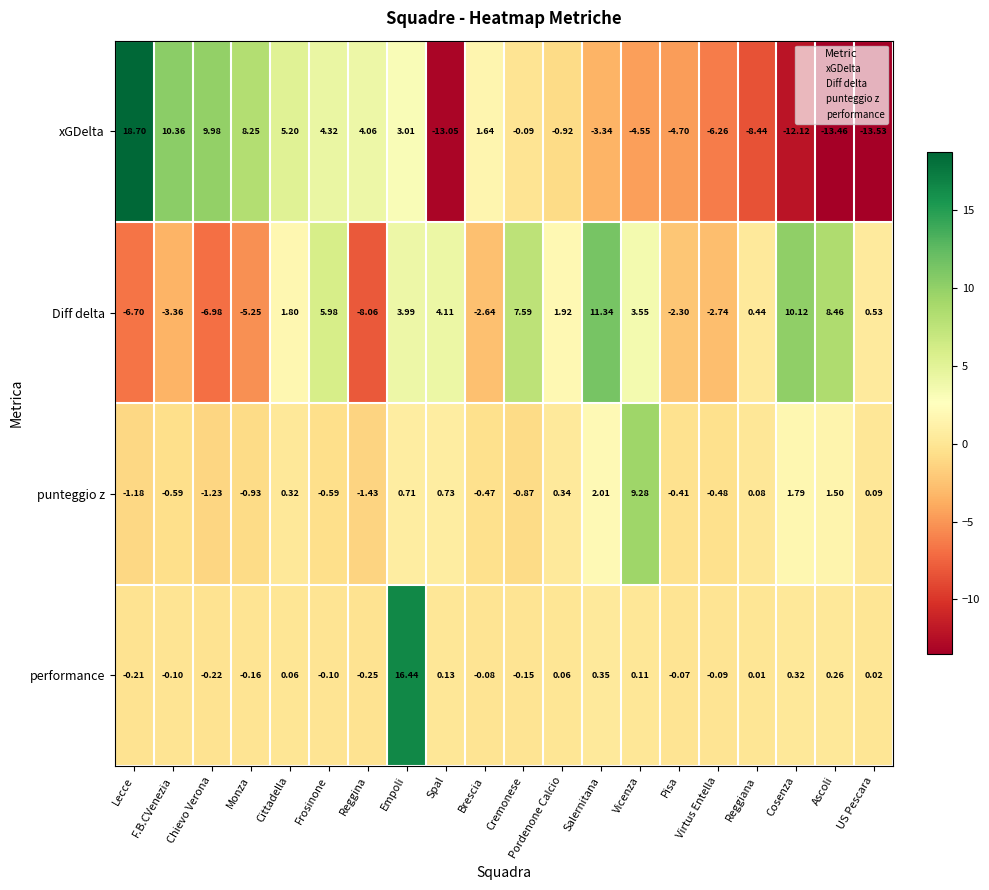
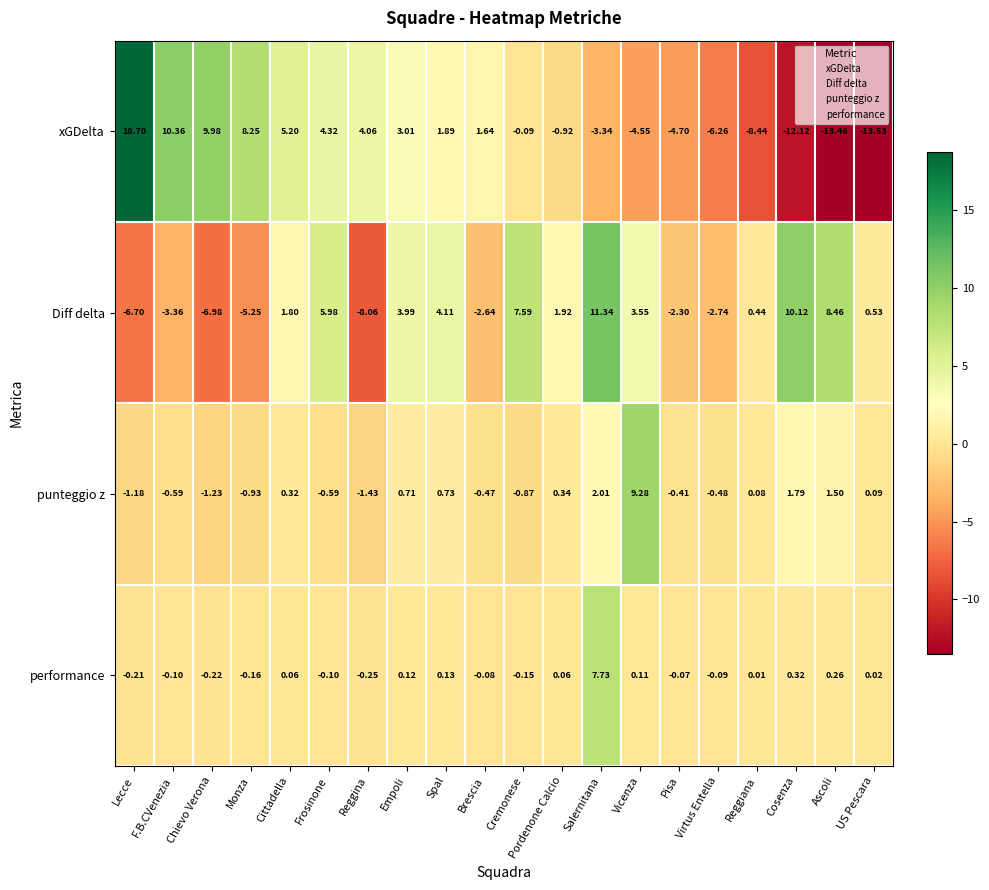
  {
    "xGDelta": {
      "Lecce": 18.70,
      "F.B.CVenezia": 10.36,
      "Chievo Verona": 9.98,
      "Monza": 8.25,
      "Cittadella": 5.20,
      "Frosinone": 4.32,
      "Reggina": 4.06,
      "Empoli": 3.01,
-     "Spal": -13.05,
+     "Spal": 1.89,
      "Brescia": 1.64,
      "Cremonese": -0.09,
      "Pordenone Calcio": -0.92,
      "Salernitana": -3.34,
      "Vicenza": -4.55,
      "Pisa": -4.70,
      "Virtus Entella": -6.26,
      "Reggiana": -8.44,
      "Cosenza": -12.12,
      "Ascoli": -13.46,
      "US Pescara": -13.53
    },
    "Diff delta": {
      "Lecce": -6.70,
      "F.B.CVenezia": -3.36,
      "Chievo Verona": -6.98,
      "Monza": -5.25,
      "Cittadella": 1.80,
      "Frosinone": 5.98,
      "Reggina": -8.06,
      "Empoli": 3.99,
      "Spal": 4.11,
      "Brescia": -2.64,
      "Cremonese": 7.59,
      "Pordenone Calcio": 1.92,
      "Salernitana": 11.34,
      "Vicenza": 3.55,
      "Pisa": -2.30,
      "Virtus Entella": -2.74,
      "Reggiana": 0.44,
      "Cosenza": 10.12,
      "Ascoli": 8.46,
      "US Pescara": 0.53
    },
    "punteggio z": {
      "Lecce": -1.18,
      "F.B.CVenezia": -0.59,
      "Chievo Verona": -1.23,
      "Monza": -0.93,
      "Cittadella": 0.32,
      "Frosinone": -0.59,
      "Reggina": -1.43,
      "Empoli": 0.71,
      "Spal": 0.73,
      "Brescia": -0.47,
      "Cremonese": -0.87,
      "Pordenone Calcio": 0.34,
      "Salernitana": 2.01,
      "Vicenza": 9.28,
      "Pisa": -0.41,
      "Virtus Entella": -0.48,
      "Reggiana": 0.08,
      "Cosenza": 1.79,
      "Ascoli": 1.50,
      "US Pescara": 0.09
    },
    "performance": {
      "Lecce": -0.21,
      "F.B.CVenezia": -0.10,
      "Chievo Verona": -0.22,
      "Monza": -0.16,
      "Cittadella": 0.06,
      "Frosinone": -0.10,
      "Reggina": -0.25,
-     "Empoli": 16.44,
+     "Empoli": 0.12,
      "Spal": 0.13,
      "Brescia": -0.08,
      "Cremonese": -0.15,
      "Pordenone Calcio": 0.06,
-     "Salernitana": 0.35,
+     "Salernitana": 7.73,
      "Vicenza": 0.11,
      "Pisa": -0.07,
      "Virtus Entella": -0.09,
      "Reggiana": 0.01,
      "Cosenza": 0.32,
      "Ascoli": 0.26,
      "US Pescara": 0.02
    }
  }
